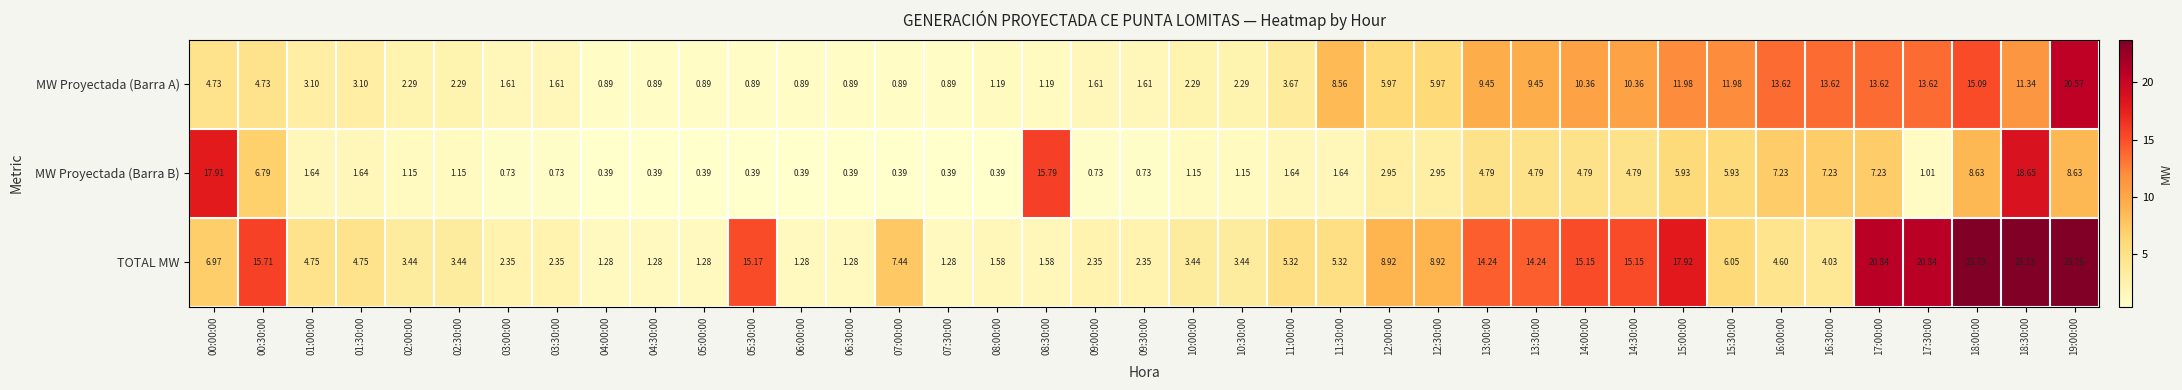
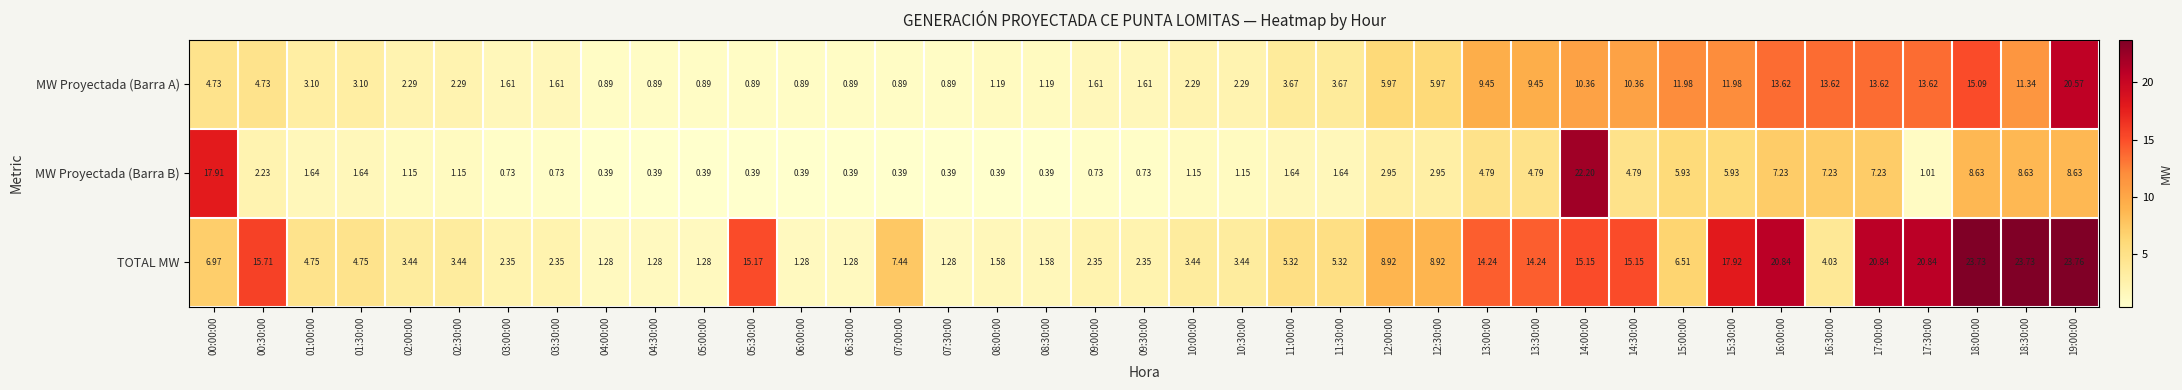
  {
    "MW Proyectada (Barra A)": {
      "00:00:00": 4.73,
      "00:30:00": 4.73,
      "01:00:00": 3.10,
      "01:30:00": 3.10,
      "02:00:00": 2.29,
      "02:30:00": 2.29,
      "03:00:00": 1.61,
      "03:30:00": 1.61,
      "04:00:00": 0.89,
      "04:30:00": 0.89,
      "05:00:00": 0.89,
      "05:30:00": 0.89,
      "06:00:00": 0.89,
      "06:30:00": 0.89,
      "07:00:00": 0.89,
      "07:30:00": 0.89,
      "08:00:00": 1.19,
      "08:30:00": 1.19,
      "09:00:00": 1.61,
      "09:30:00": 1.61,
      "10:00:00": 2.29,
      "10:30:00": 2.29,
      "11:00:00": 3.67,
-     "11:30:00": 8.56,
+     "11:30:00": 3.67,
      "12:00:00": 5.97,
      "12:30:00": 5.97,
      "13:00:00": 9.45,
      "13:30:00": 9.45,
      "14:00:00": 10.36,
      "14:30:00": 10.36,
      "15:00:00": 11.98,
      "15:30:00": 11.98,
      "16:00:00": 13.62,
      "16:30:00": 13.62,
      "17:00:00": 13.62,
      "17:30:00": 13.62,
      "18:00:00": 15.09,
      "18:30:00": 11.34,
      "19:00:00": 20.57
    },
    "MW Proyectada (Barra B)": {
      "00:00:00": 17.91,
-     "00:30:00": 6.79,
+     "00:30:00": 2.23,
      "01:00:00": 1.64,
      "01:30:00": 1.64,
      "02:00:00": 1.15,
      "02:30:00": 1.15,
      "03:00:00": 0.73,
      "03:30:00": 0.73,
      "04:00:00": 0.39,
      "04:30:00": 0.39,
      "05:00:00": 0.39,
      "05:30:00": 0.39,
      "06:00:00": 0.39,
      "06:30:00": 0.39,
      "07:00:00": 0.39,
      "07:30:00": 0.39,
      "08:00:00": 0.39,
-     "08:30:00": 15.79,
+     "08:30:00": 0.39,
      "09:00:00": 0.73,
      "09:30:00": 0.73,
      "10:00:00": 1.15,
      "10:30:00": 1.15,
      "11:00:00": 1.64,
      "11:30:00": 1.64,
      "12:00:00": 2.95,
      "12:30:00": 2.95,
      "13:00:00": 4.79,
      "13:30:00": 4.79,
-     "14:00:00": 4.79,
+     "14:00:00": 22.20,
      "14:30:00": 4.79,
      "15:00:00": 5.93,
      "15:30:00": 5.93,
      "16:00:00": 7.23,
      "16:30:00": 7.23,
      "17:00:00": 7.23,
      "17:30:00": 1.01,
      "18:00:00": 8.63,
-     "18:30:00": 18.65,
+     "18:30:00": 8.63,
      "19:00:00": 8.63
    },
    "TOTAL MW": {
      "00:00:00": 6.97,
      "00:30:00": 15.71,
      "01:00:00": 4.75,
      "01:30:00": 4.75,
      "02:00:00": 3.44,
      "02:30:00": 3.44,
      "03:00:00": 2.35,
      "03:30:00": 2.35,
      "04:00:00": 1.28,
      "04:30:00": 1.28,
      "05:00:00": 1.28,
      "05:30:00": 15.17,
      "06:00:00": 1.28,
      "06:30:00": 1.28,
      "07:00:00": 7.44,
      "07:30:00": 1.28,
      "08:00:00": 1.58,
      "08:30:00": 1.58,
      "09:00:00": 2.35,
      "09:30:00": 2.35,
      "10:00:00": 3.44,
      "10:30:00": 3.44,
      "11:00:00": 5.32,
      "11:30:00": 5.32,
      "12:00:00": 8.92,
      "12:30:00": 8.92,
      "13:00:00": 14.24,
      "13:30:00": 14.24,
      "14:00:00": 15.15,
      "14:30:00": 15.15,
-     "15:00:00": 17.92,
-     "15:30:00": 6.05,
-     "16:00:00": 4.60,
+     "15:00:00": 6.51,
+     "15:30:00": 17.92,
+     "16:00:00": 20.84,
      "16:30:00": 4.03,
      "17:00:00": 20.84,
      "17:30:00": 20.84,
      "18:00:00": 23.73,
      "18:30:00": 23.73,
      "19:00:00": 23.76
    }
  }
